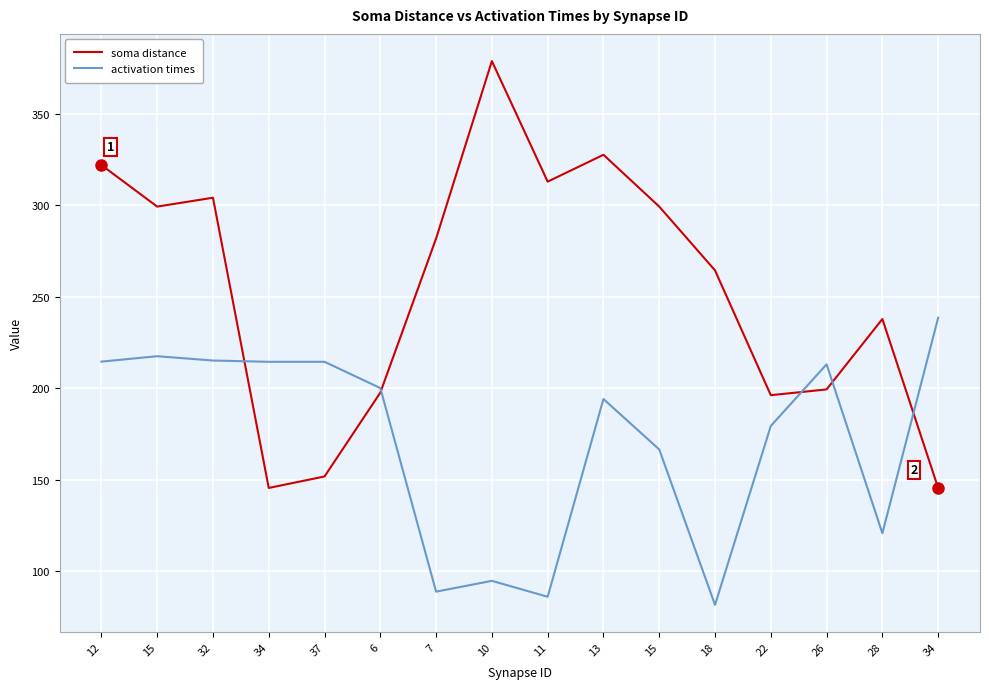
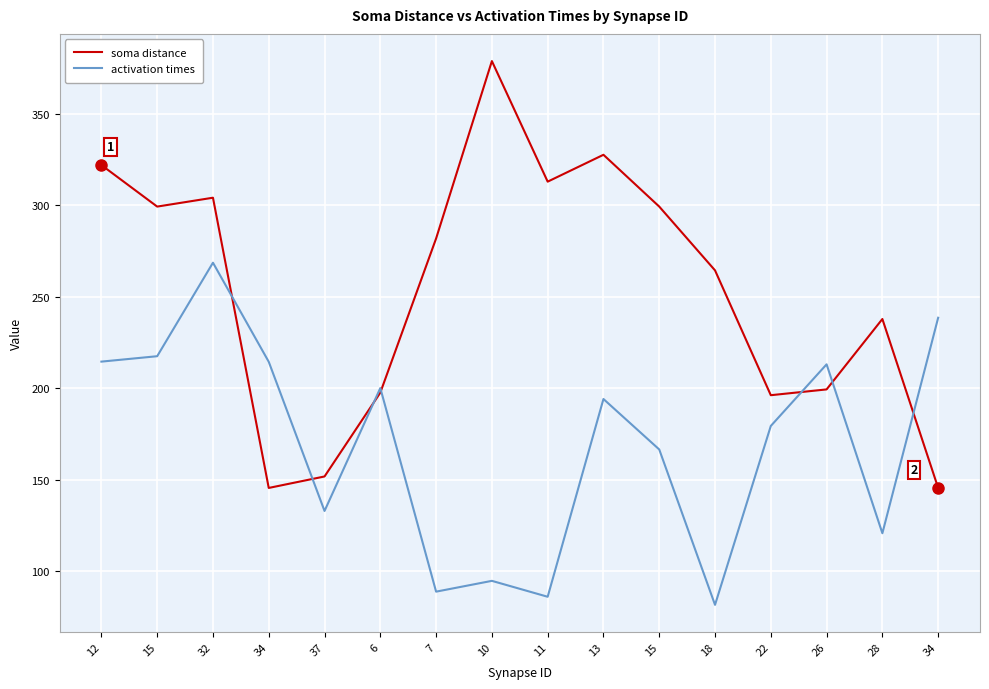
  {
    "activation times": {
      "12": 214,
-     "32": 215,
-     "37": 214,
+     "32": 269,
+     "37": 133,
      "6": 200,
      "7": 89,
      "10": 95,
      "11": 86,
      "13": 194,
      "18": 81,
      "22": 179,
      "26": 213,
      "28": 121
    }
  }
